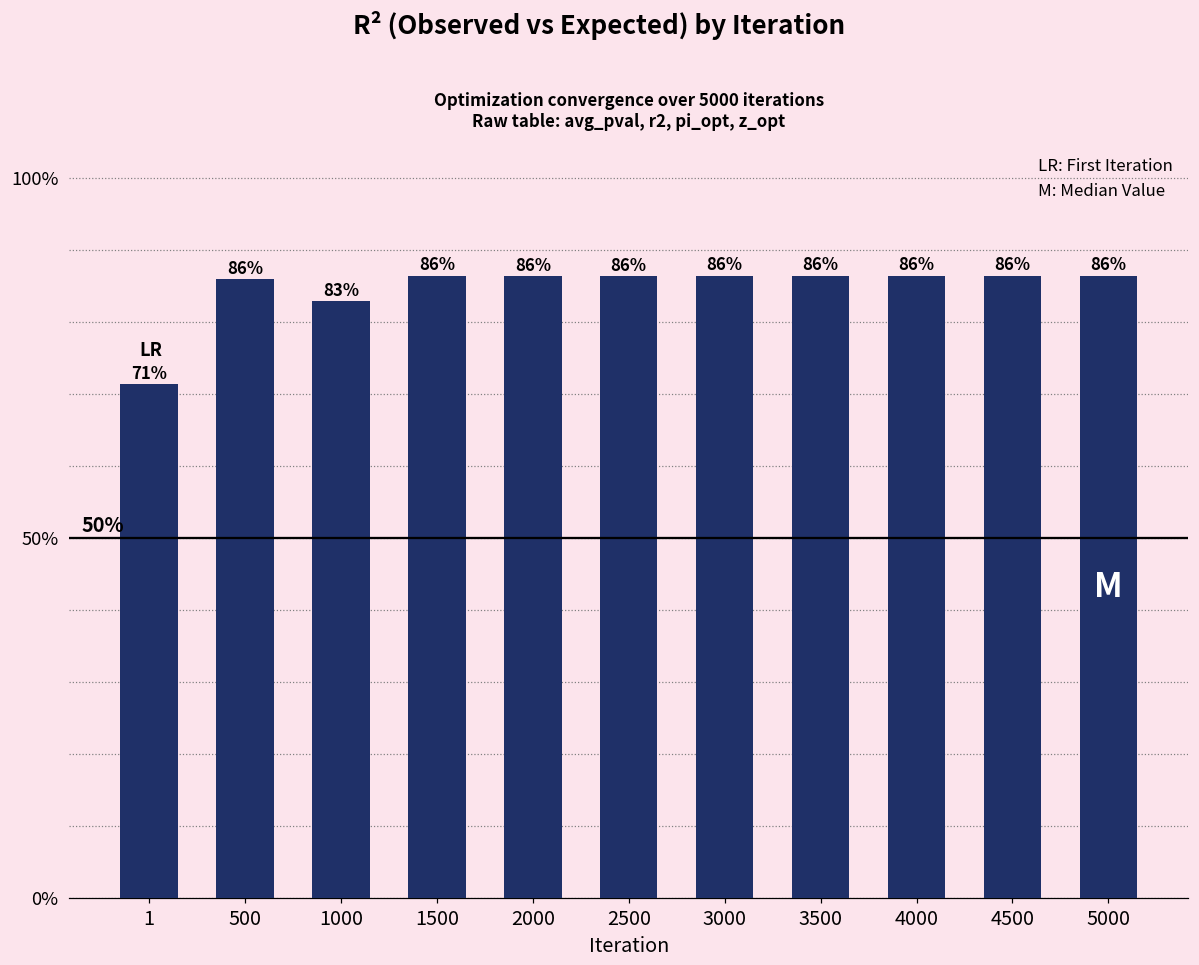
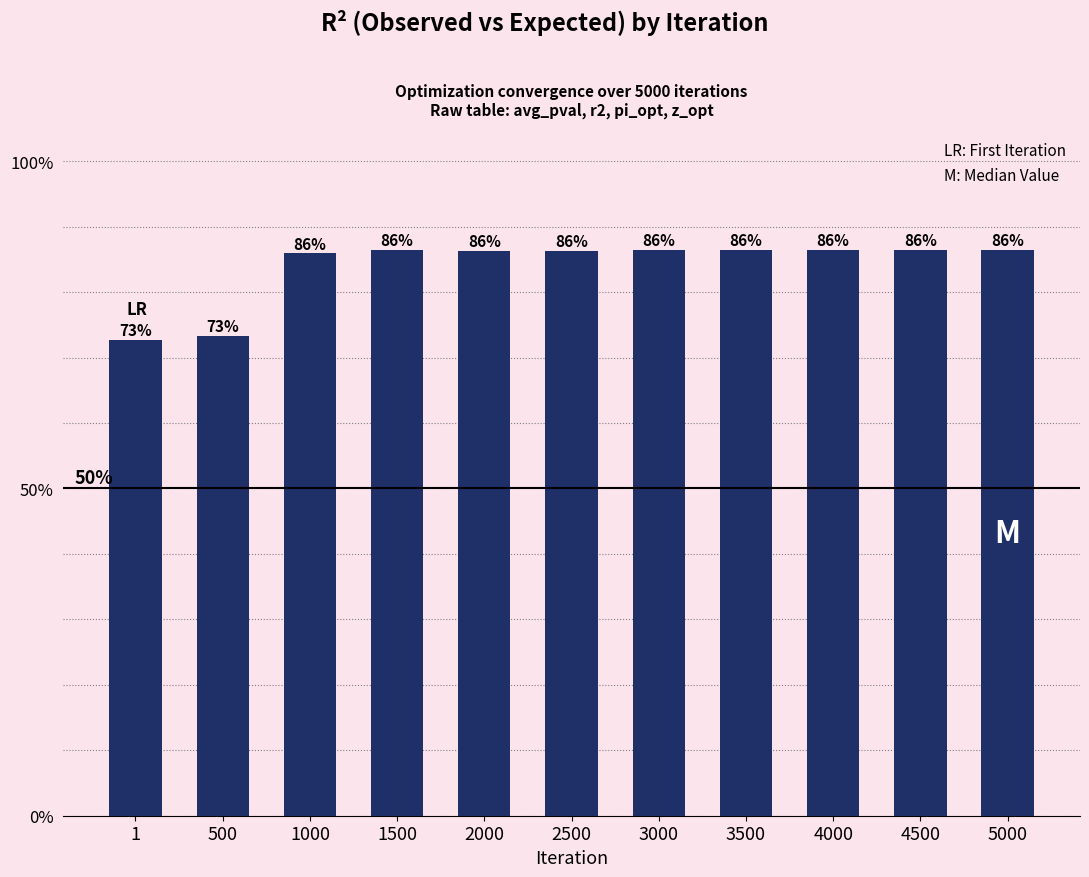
  {
-   "1": "71%",
-   "500": "86%",
-   "1000": "83%",
+   "1": "73%",
+   "500": "73%",
+   "1000": "86%",
    "1500": "86%",
    "2000": "86%",
    "2500": "86%",
    "3000": "86%",
    "3500": "86%",
    "4000": "86%",
    "4500": "86%",
    "5000": "86%"
  }
